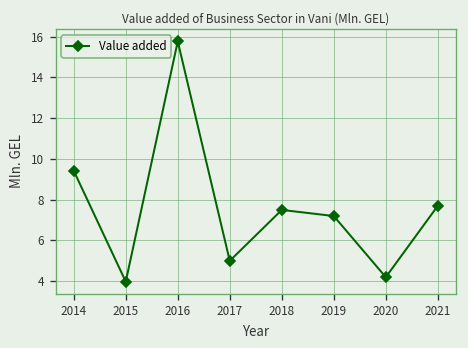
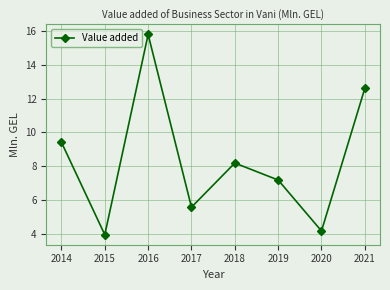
  {
    "2014": 9.4,
    "2015": 4.0,
    "2016": 15.8,
-   "2017": 5.0,
-   "2018": 7.5,
+   "2017": 5.6,
+   "2018": 8.2,
    "2019": 7.2,
    "2020": 4.2,
-   "2021": 7.7
+   "2021": 12.6
  }
